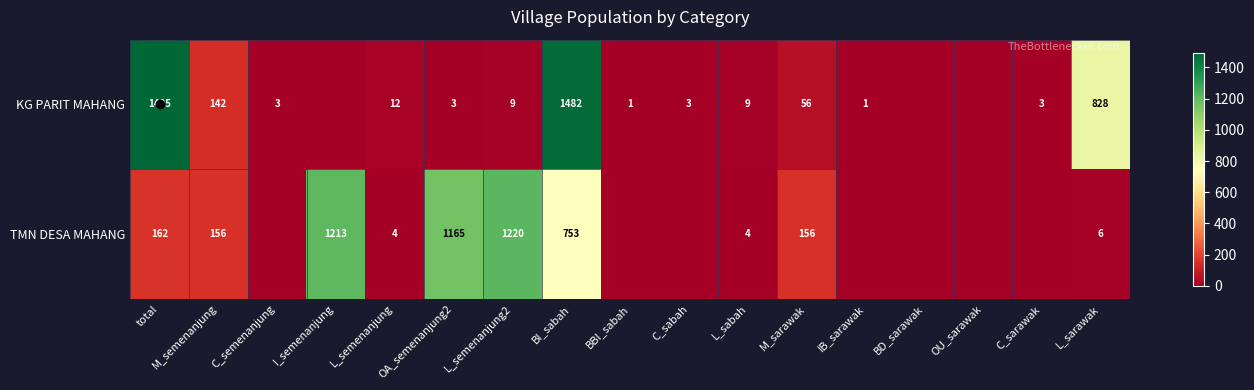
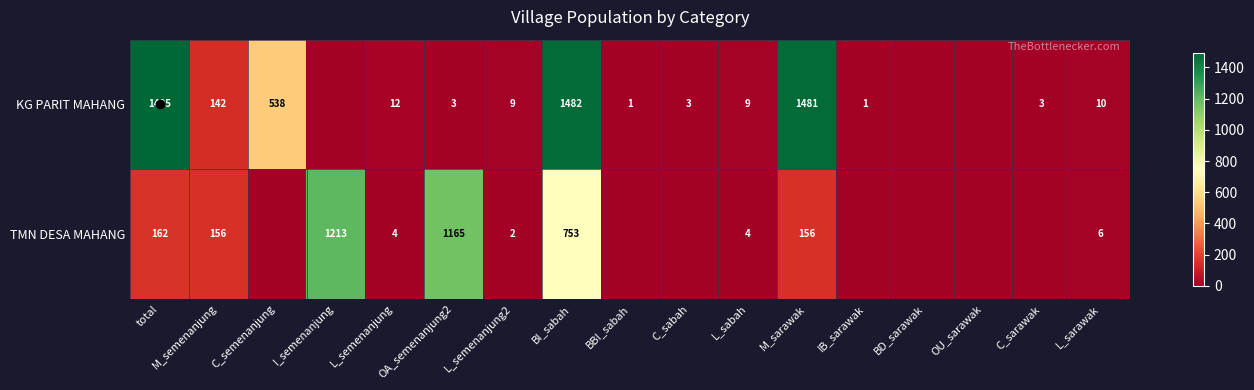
  {
    "KG PARIT MAHANG": {
      "M_semenanjung": 142,
-     "C_semenanjung": 3,
+     "C_semenanjung": 538,
      "L_semenanjung": 12,
      "OA_semenanjung2": 3,
      "L_semenanjung2": 9,
      "BI_sabah": 1482,
      "BBI_sabah": 1,
      "C_sabah": 3,
      "L_sabah": 9,
-     "M_sarawak": 56,
+     "M_sarawak": 1481,
      "IB_sarawak": 1,
-     "L_sarawak": 828
+     "L_sarawak": 10
    },
    "TMN DESA MAHANG": {
      "total": 162,
      "M_semenanjung": 156,
      "I_semenanjung": 1213,
      "L_semenanjung": 4,
      "OA_semenanjung2": 1165,
-     "L_semenanjung2": 1220,
+     "L_semenanjung2": 2,
      "BI_sabah": 753,
      "L_sabah": 4,
      "M_sarawak": 156,
      "L_sarawak": 6
    }
  }
